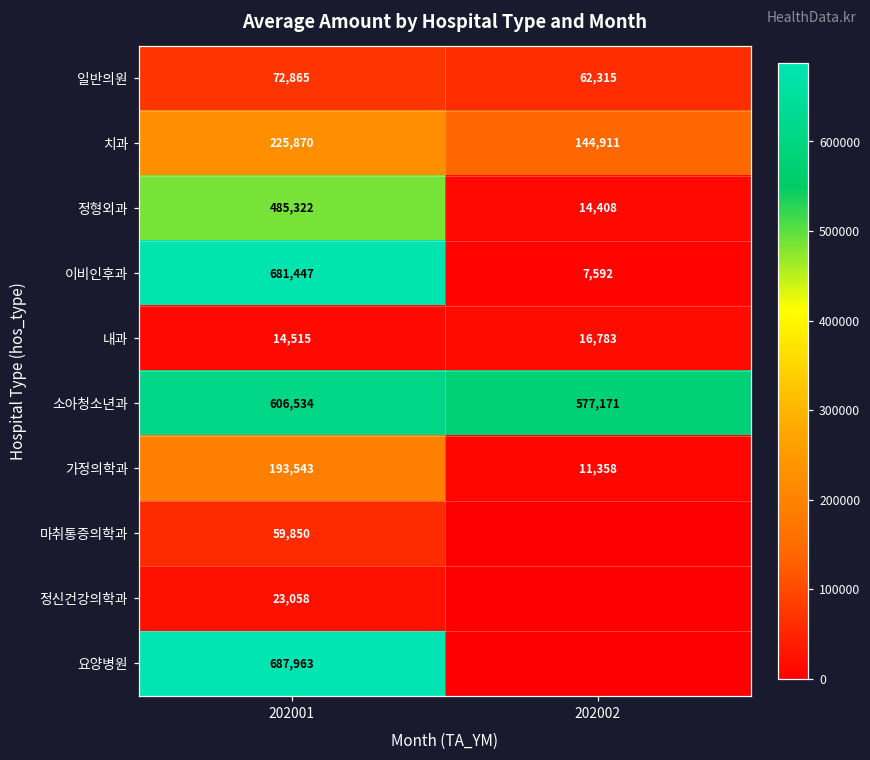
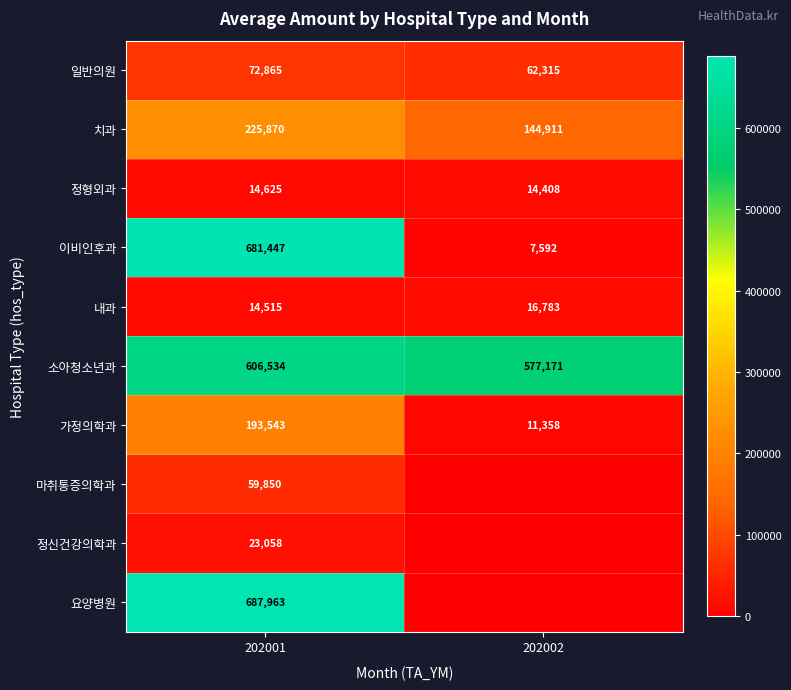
  {
    "일반의원": {
      "202001": "72,865",
      "202002": "62,315"
    },
    "치과": {
      "202001": "225,870",
      "202002": "144,911"
    },
    "정형외과": {
-     "202001": "485,322",
+     "202001": "14,625",
      "202002": "14,408"
    },
    "이비인후과": {
      "202001": "681,447",
      "202002": "7,592"
    },
    "내과": {
      "202001": "14,515",
      "202002": "16,783"
    },
    "소아청소년과": {
      "202001": "606,534",
      "202002": "577,171"
    },
    "가정의학과": {
      "202001": "193,543",
      "202002": "11,358"
    },
    "마취통증의학과": {
      "202001": "59,850"
    },
    "정신건강의학과": {
      "202001": "23,058"
    },
    "요양병원": {
      "202001": "687,963"
    }
  }
